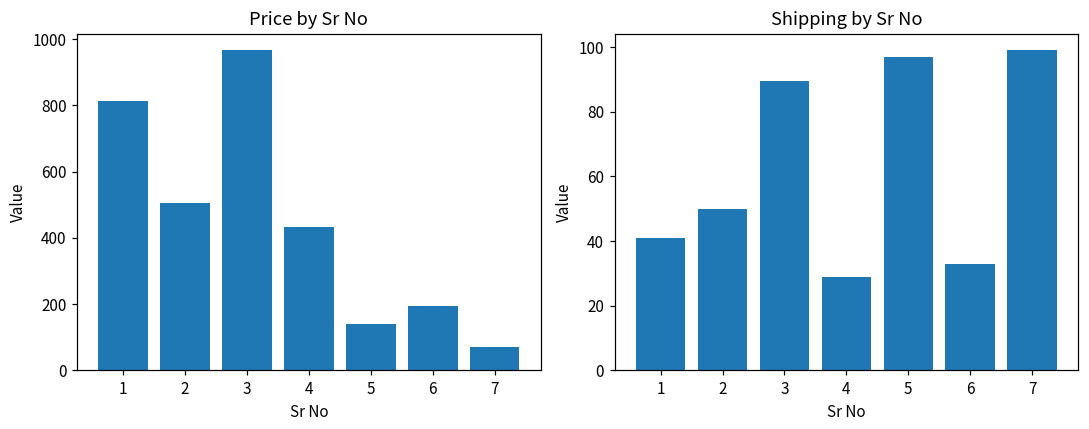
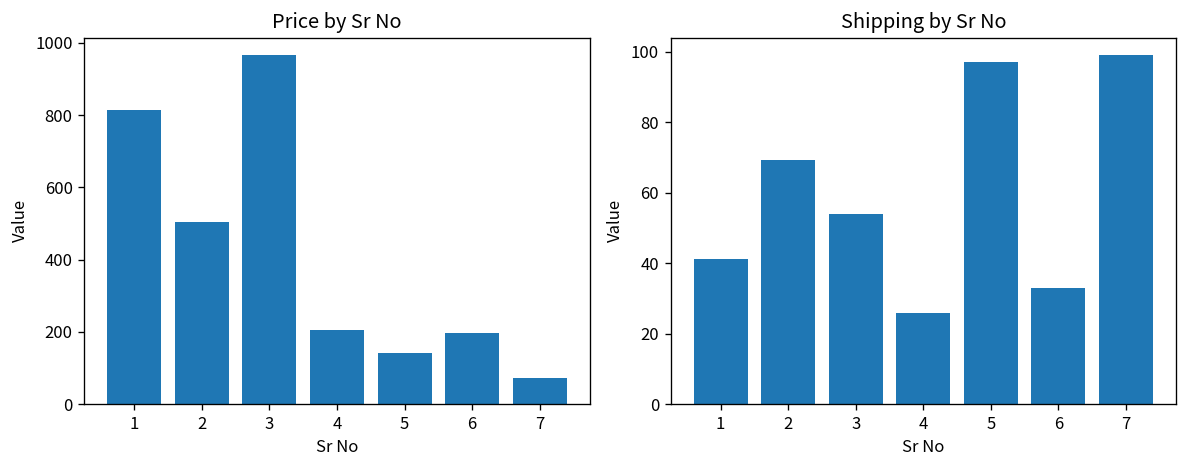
  {
    "Price by Sr No": {
      "1": 810,
      "2": 510,
      "3": 970,
-     "4": 430,
+     "4": 210,
      "5": 140,
      "6": 200,
      "7": 70
    },
    "Shipping by Sr No": {
      "1": 41,
-     "2": 50,
-     "3": 89,
-     "4": 29,
+     "2": 69,
+     "3": 54,
+     "4": 26,
      "5": 97,
      "6": 33,
      "7": 99
    }
  }
